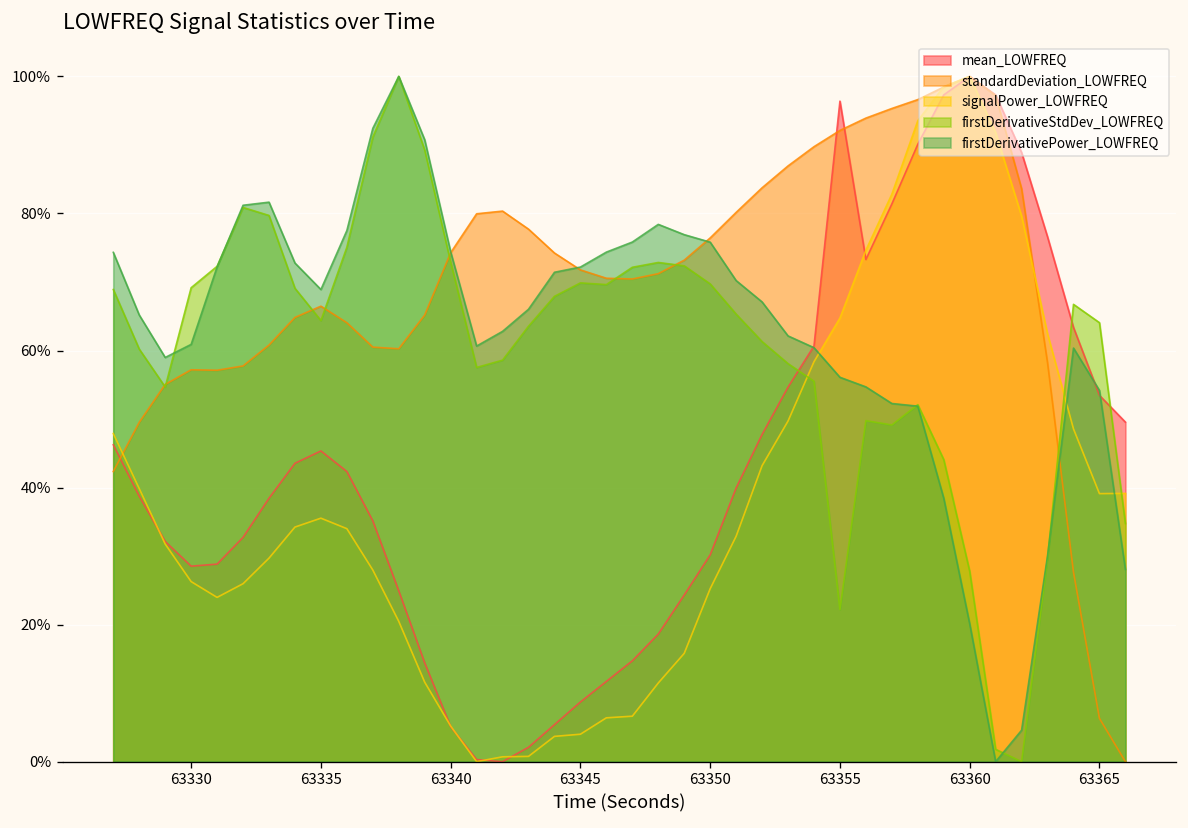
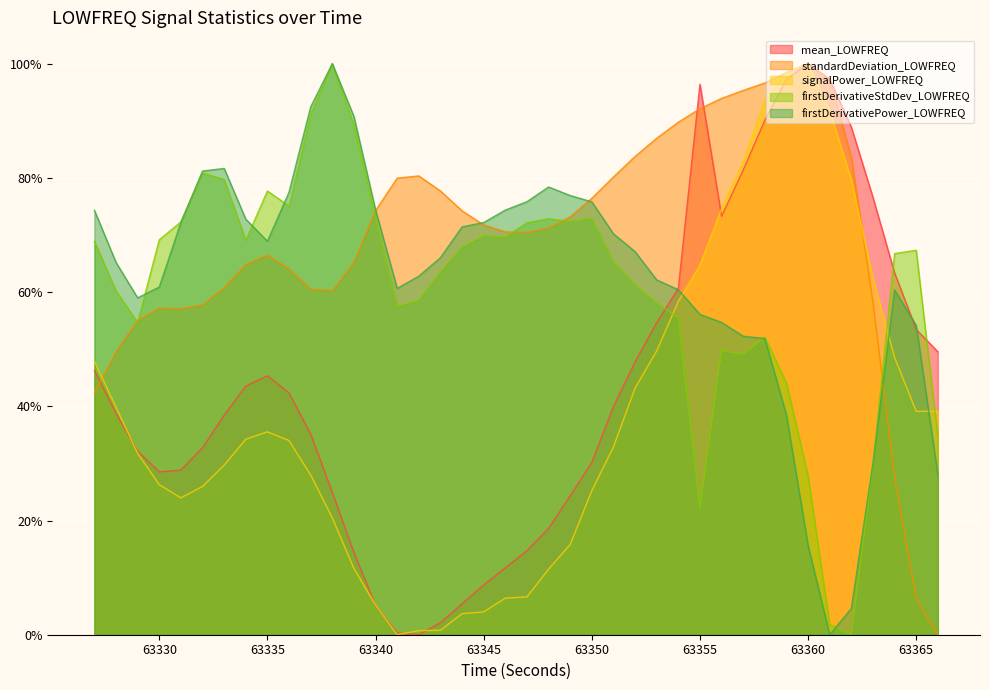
  {
    "mean_LOWFREQ": {
      "63330": "29%",
      "63335": "45%",
      "63345": "9%",
      "63350": "30%",
      "63355": "96%",
      "63365": "53%"
    },
    "firstDerivativeStdDev_LOWFREQ": {
      "63330": "69%",
-     "63335": "64%",
+     "63335": "78%",
      "63340": "73%",
      "63345": "70%",
-     "63350": "70%",
+     "63350": "73%",
      "63355": "22%",
      "63360": "28%",
-     "63365": "64%"
+     "63365": "67%"
    },
    "firstDerivativePower_LOWFREQ": {
      "63330": "61%",
      "63335": "69%",
      "63350": "76%",
      "63355": "56%",
-     "63360": "20%",
+     "63360": "16%",
      "63365": "54%"
    }
  }
